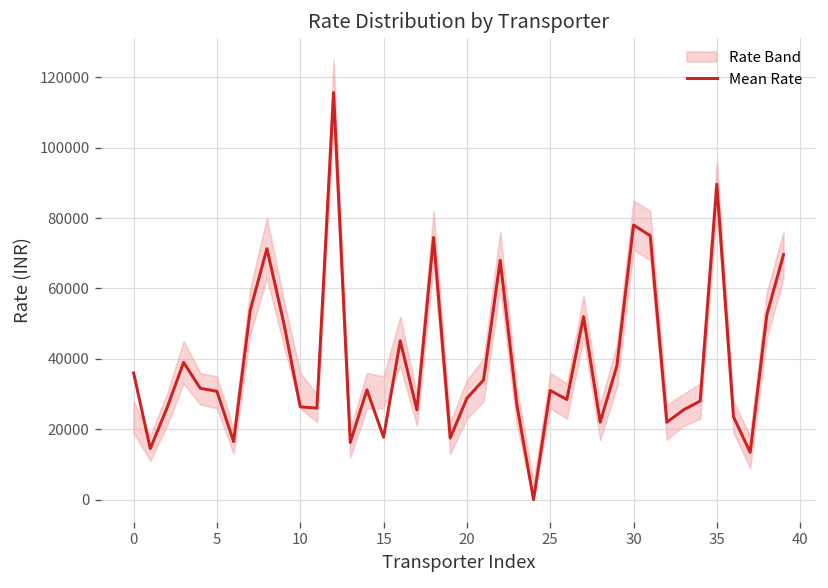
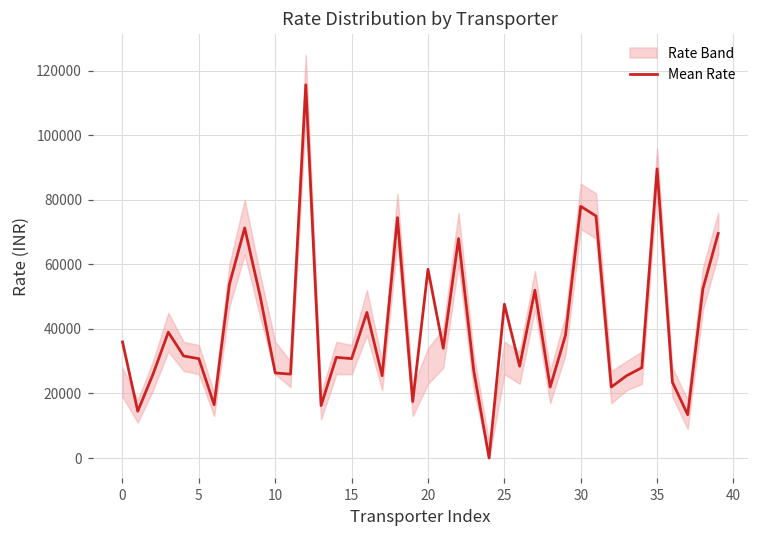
  {
    "Mean Rate": {
      "0": 36000,
      "5": 31000,
      "10": 26000,
-     "15": 18000,
-     "20": 29000,
-     "25": 31000,
+     "15": 31000,
+     "20": 58000,
+     "25": 48000,
      "30": 78000,
      "35": 90000
    }
  }
